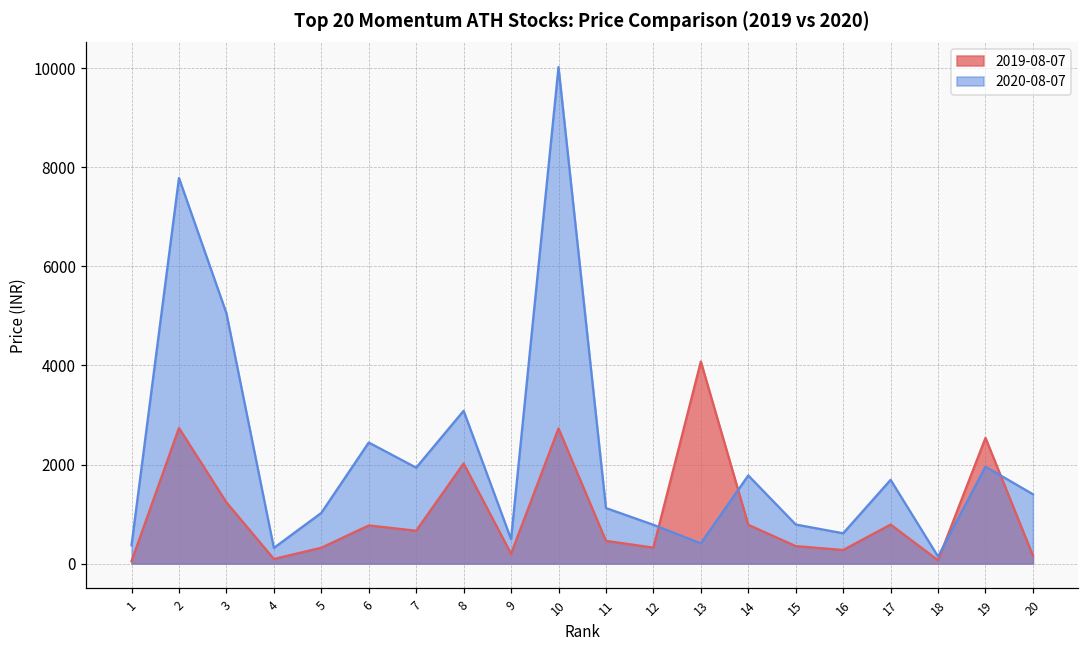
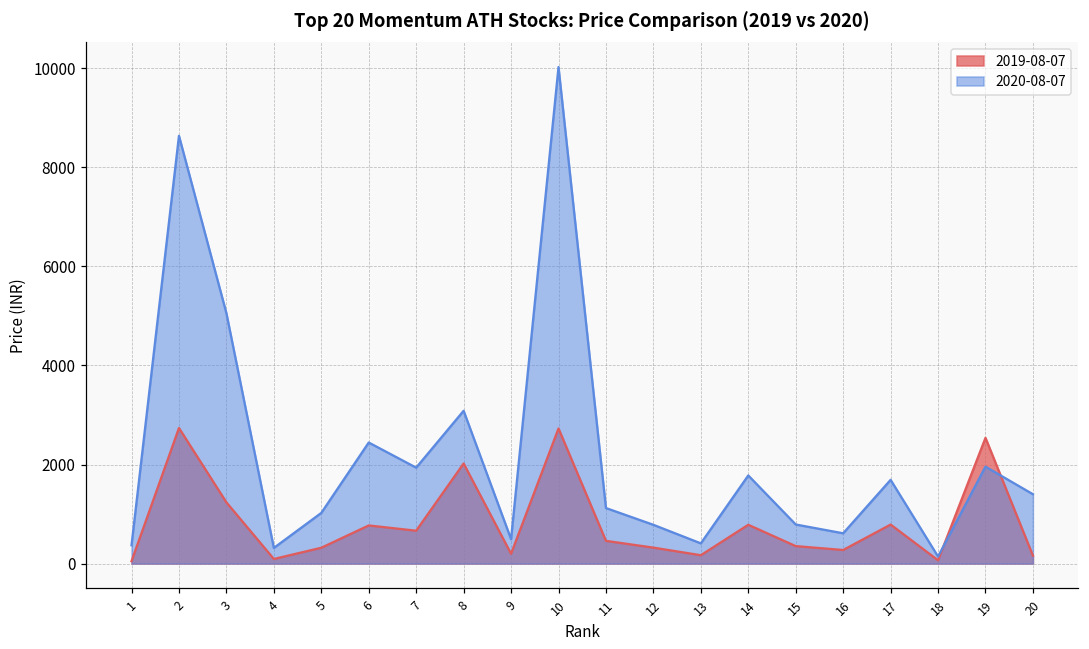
  {
    "2019-08-07": {
      "1": 0,
      "2": 2700,
      "3": 1200,
      "4": 100,
      "5": 300,
      "6": 800,
      "7": 700,
      "8": 2000,
      "9": 200,
      "10": 2700,
      "11": 500,
      "12": 300,
-     "13": 4100,
+     "13": 200,
      "14": 800,
      "15": 400,
      "16": 300,
      "17": 800,
      "18": 100,
      "19": 2500,
      "20": 200
    },
    "2020-08-07": {
      "1": 400,
-     "2": 7800,
+     "2": 8600,
      "3": 5100,
      "4": 300,
      "5": 1000,
      "6": 2400,
      "7": 1900,
      "8": 3100,
      "9": 500,
      "10": 10000,
      "11": 1100,
      "12": 800,
      "13": 400,
      "14": 1800,
      "15": 800,
      "16": 600,
      "17": 1700,
      "18": 100,
      "19": 2000,
      "20": 1400
    }
  }
